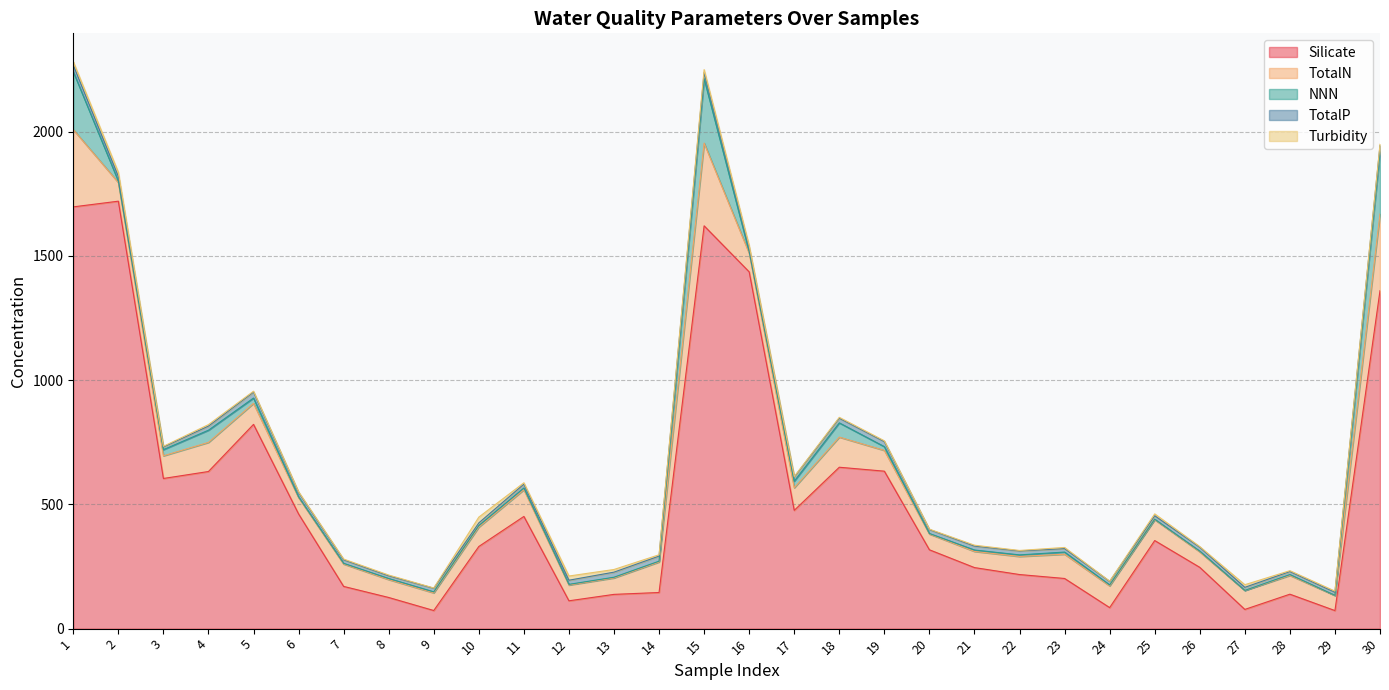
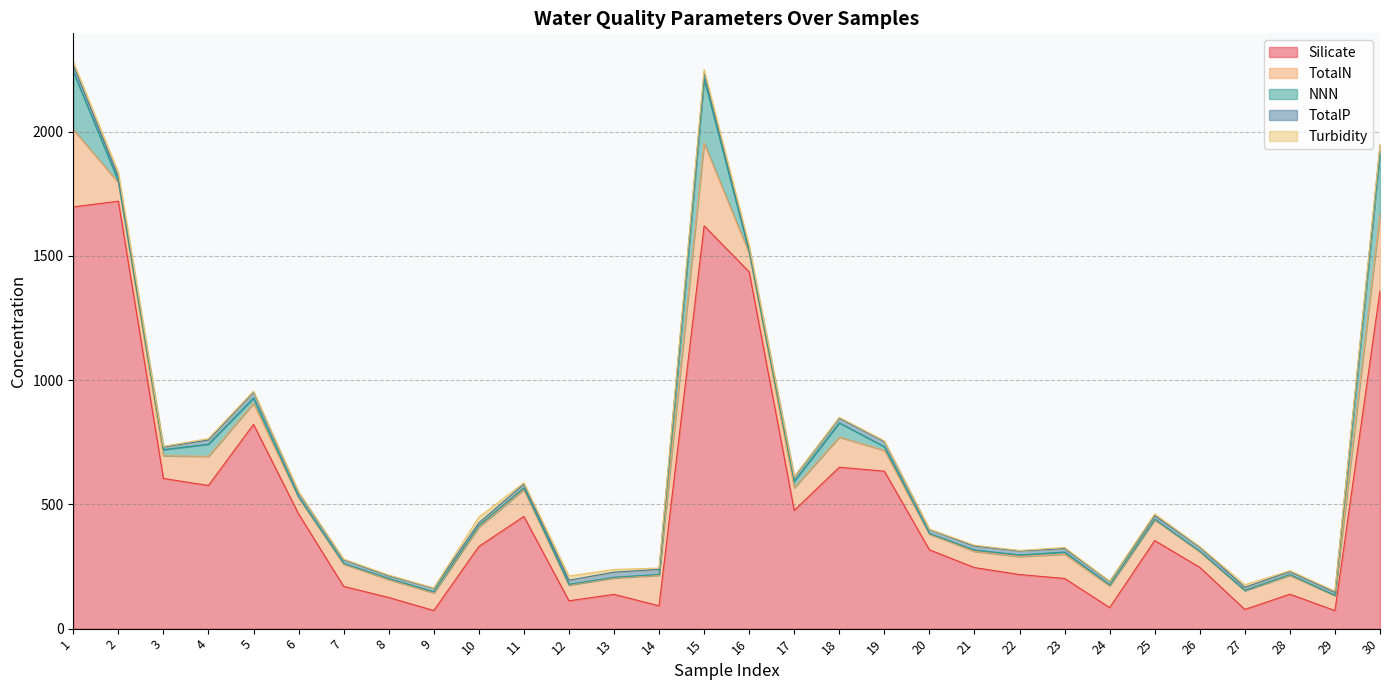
  {
    "Silicate": {
      "1": 1700,
      "2": 1720,
      "3": 600,
-     "4": 630,
+     "4": 580,
      "5": 820,
      "6": 460,
      "7": 170,
      "8": 130,
      "9": 70,
      "10": 330,
      "11": 450,
      "12": 110,
      "13": 140,
-     "14": 150,
+     "14": 90,
      "15": 1620,
      "16": 1440,
      "17": 480,
      "18": 650,
      "19": 630,
      "20": 320,
      "21": 250,
      "22": 220,
      "23": 200,
      "24": 80,
      "25": 350,
      "26": 250,
      "27": 80,
      "28": 140,
      "29": 70,
      "30": 1360
    }
  }
